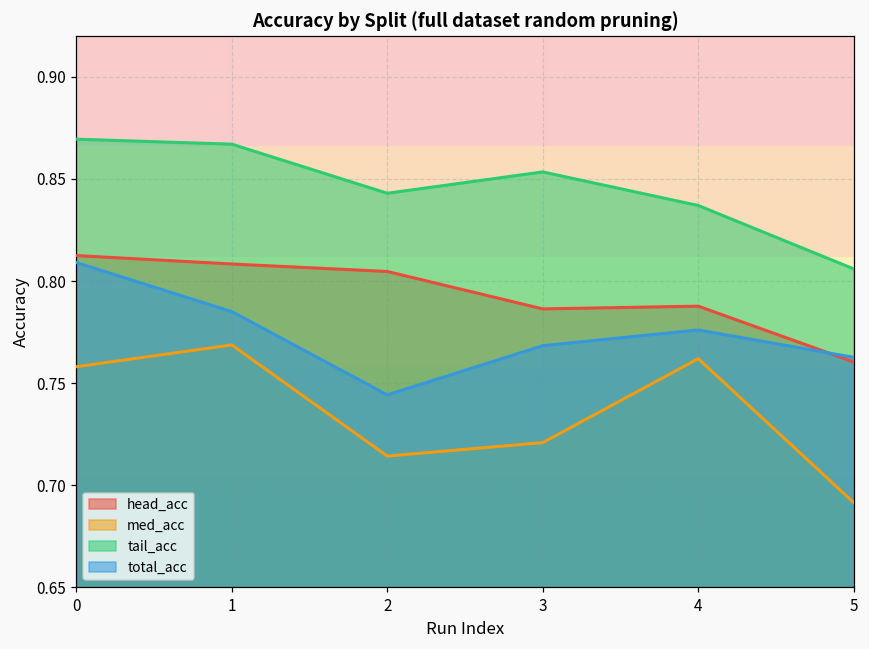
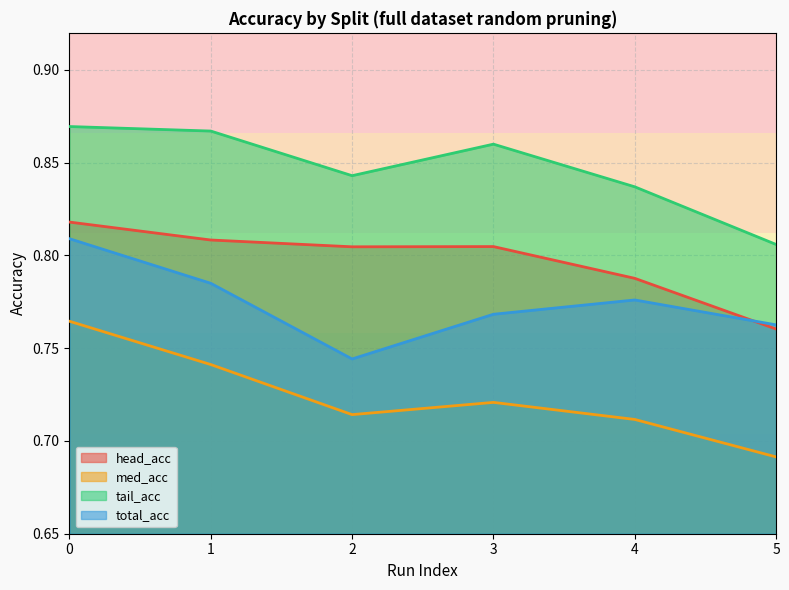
  {
    "head_acc": {
-     "0": 0.812,
+     "0": 0.818,
      "1": 0.808,
      "2": 0.805,
-     "3": 0.786,
+     "3": 0.805,
      "4": 0.788,
      "5": 0.760
    },
    "med_acc": {
-     "0": 0.758,
-     "1": 0.769,
+     "0": 0.765,
+     "1": 0.741,
      "2": 0.714,
      "3": 0.721,
-     "4": 0.762,
+     "4": 0.712,
      "5": 0.691
    },
    "tail_acc": {
      "0": 0.869,
      "1": 0.867,
      "2": 0.843,
-     "3": 0.853,
+     "3": 0.860,
      "4": 0.837,
      "5": 0.806
    },
    "total_acc": {
      "0": 0.809,
      "1": 0.785,
      "2": 0.744,
      "3": 0.768,
      "4": 0.776,
      "5": 0.763
    }
  }
